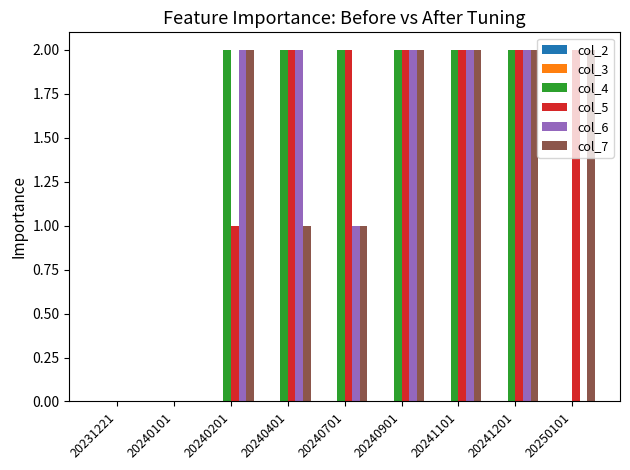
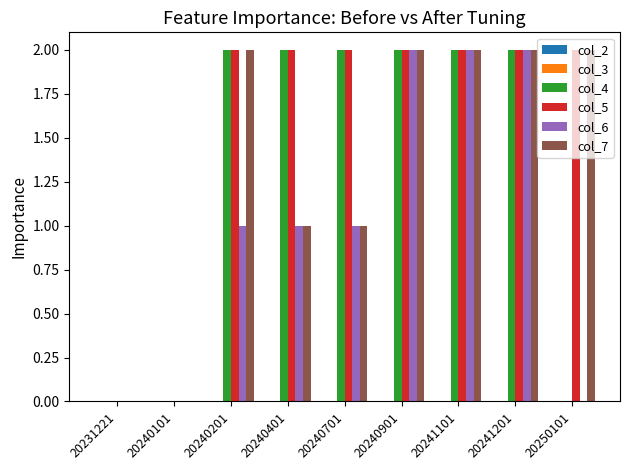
  {
    "col_2": {
      "20231221": 0,
      "20240101": 0,
      "20240201": 0,
      "20240401": 0,
      "20240701": 0,
      "20240901": 0,
      "20241101": 0,
      "20241201": 0,
      "20250101": 0
    },
    "col_3": {
      "20231221": 0,
      "20240101": 0,
      "20240201": 0,
      "20240401": 0,
      "20240701": 0,
      "20240901": 0,
      "20241101": 0,
      "20241201": 0,
      "20250101": 0
    },
    "col_4": {
      "20231221": 0,
      "20240101": 0,
      "20240201": 2,
      "20240401": 2,
      "20240701": 2,
      "20240901": 2,
      "20241101": 2,
      "20241201": 2,
      "20250101": 0
    },
    "col_5": {
      "20231221": 0,
      "20240101": 0,
-     "20240201": 1,
+     "20240201": 2,
      "20240401": 2,
      "20240701": 2,
      "20240901": 2,
      "20241101": 2,
      "20241201": 2
    },
    "col_6": {
      "20231221": 0,
      "20240101": 0,
-     "20240201": 2,
-     "20240401": 2,
+     "20240201": 1,
+     "20240401": 1,
      "20240701": 1,
      "20240901": 2,
      "20241101": 2,
      "20241201": 2,
      "20250101": 0
    },
    "col_7": {
      "20231221": 0,
      "20240101": 0,
      "20240201": 2,
      "20240401": 1,
      "20240701": 1,
      "20240901": 2,
      "20241101": 2,
      "20241201": 2
    }
  }
